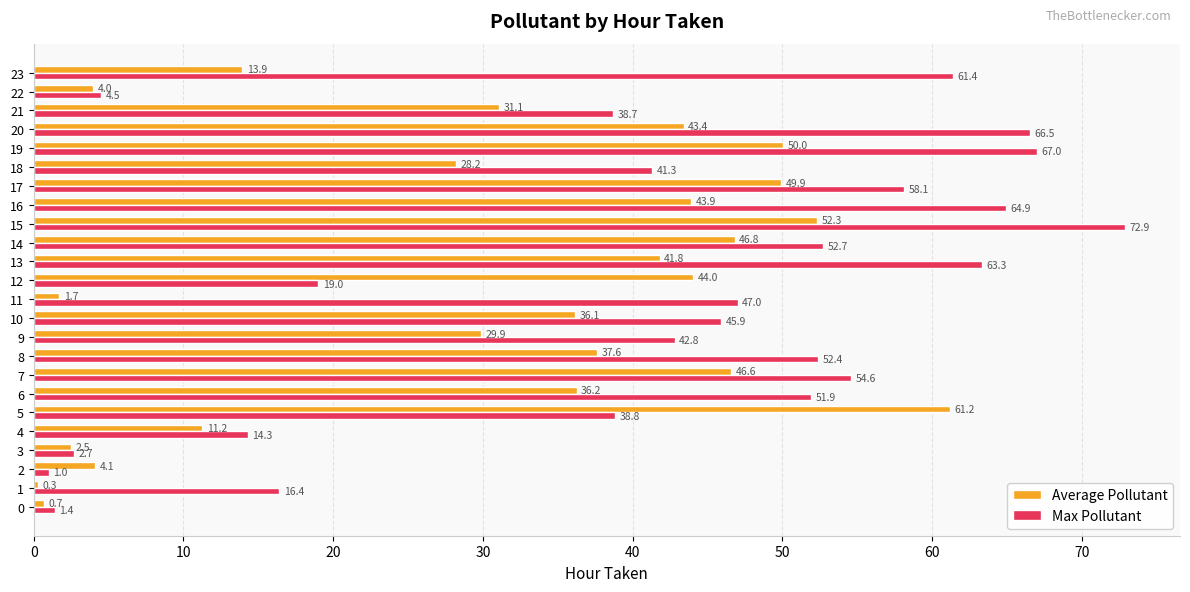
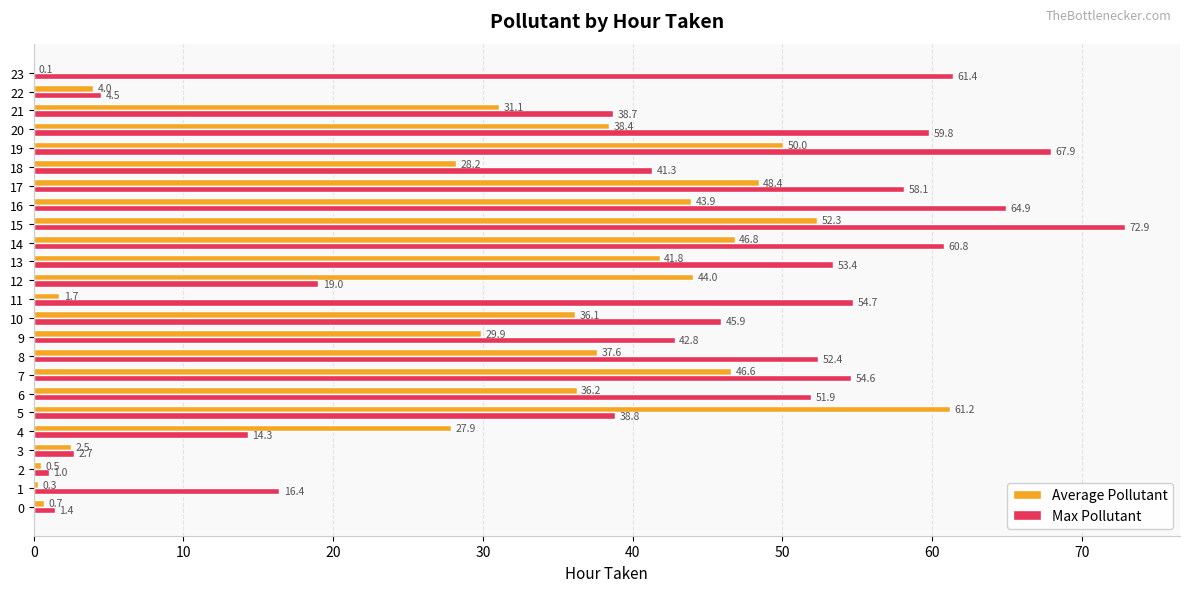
  {
    "Average Pollutant": {
-     "23": 13.9,
+     "23": 0.1,
      "22": 4.0,
      "21": 31.1,
-     "20": 43.4,
+     "20": 38.4,
      "19": 50.0,
      "18": 28.2,
-     "17": 49.9,
+     "17": 48.4,
      "16": 43.9,
      "15": 52.3,
      "14": 46.8,
      "13": 41.8,
      "12": 44.0,
      "11": 1.7,
      "10": 36.1,
      "9": 29.9,
      "8": 37.6,
      "7": 46.6,
      "6": 36.2,
      "5": 61.2,
-     "4": 11.2,
-     "2": 4.1,
+     "4": 27.9,
+     "2": 0.5,
      "1": 0.3,
      "0": 0.7
    },
    "Max Pollutant": {
      "23": 61.4,
      "22": 4.5,
      "21": 38.7,
-     "20": 66.5,
-     "19": 67.0,
+     "20": 59.8,
+     "19": 67.9,
      "18": 41.3,
      "17": 58.1,
      "16": 64.9,
      "15": 72.9,
-     "14": 52.7,
-     "13": 63.3,
+     "14": 60.8,
+     "13": 53.4,
      "12": 19.0,
-     "11": 47.0,
+     "11": 54.7,
      "10": 45.9,
      "9": 42.8,
      "8": 52.4,
      "7": 54.6,
      "6": 51.9,
      "5": 38.8,
      "4": 14.3,
      "2": 1.0,
      "1": 16.4,
      "0": 1.4
    }
  }
